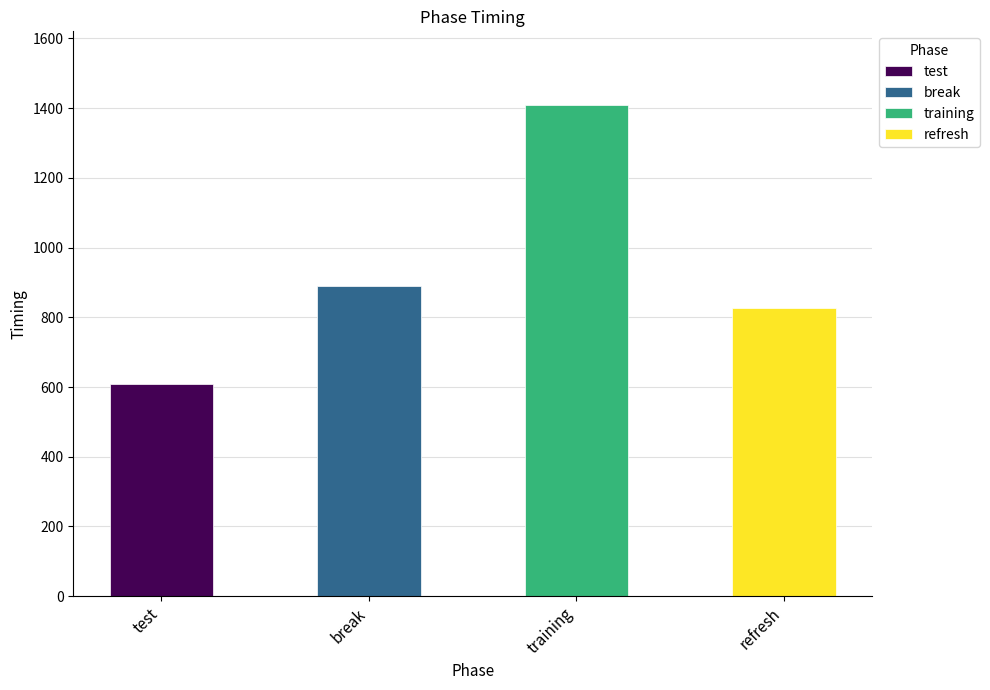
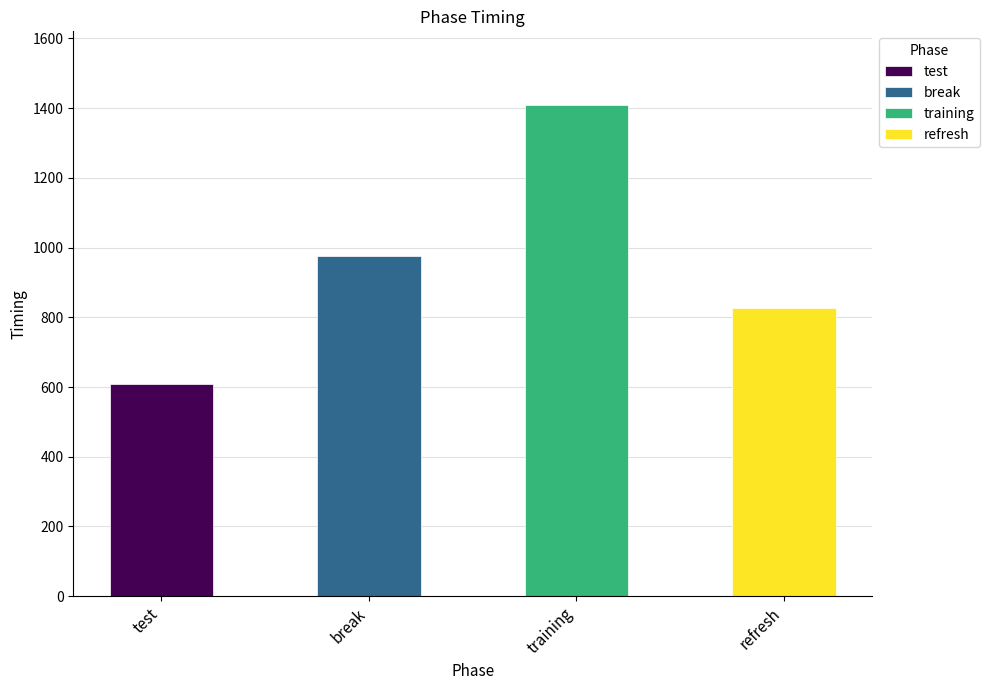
  {
    "test": 610,
-   "break": 890,
+   "break": 970,
    "training": 1410,
    "refresh": 830
  }
